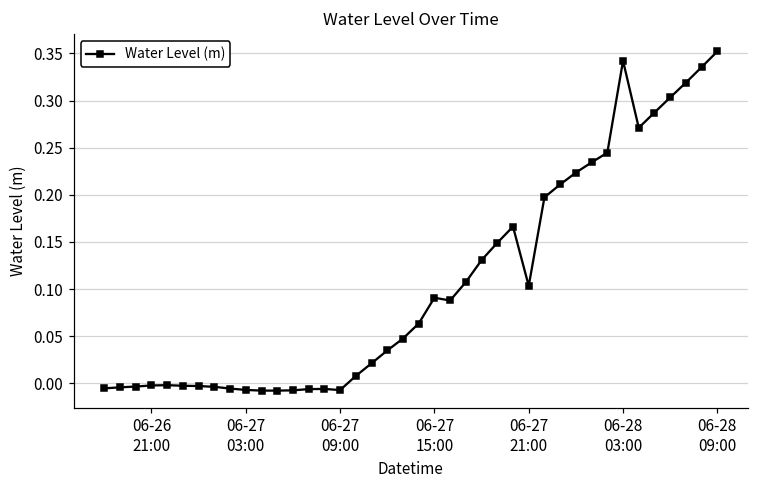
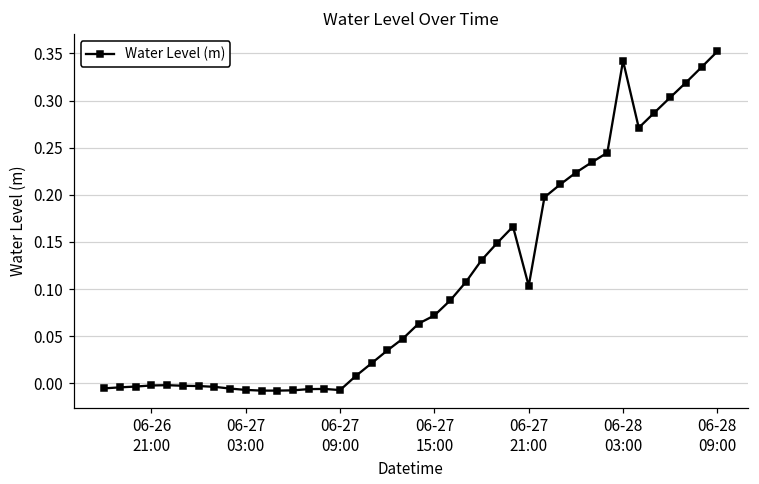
  {
    "06-26 21:00": 0.00,
    "06-27 03:00": -0.01,
    "06-27 09:00": -0.01,
-   "06-27 15:00": 0.09,
+   "06-27 15:00": 0.07,
    "06-27 21:00": 0.10,
    "06-28 03:00": 0.34,
    "06-28 09:00": 0.35
  }
